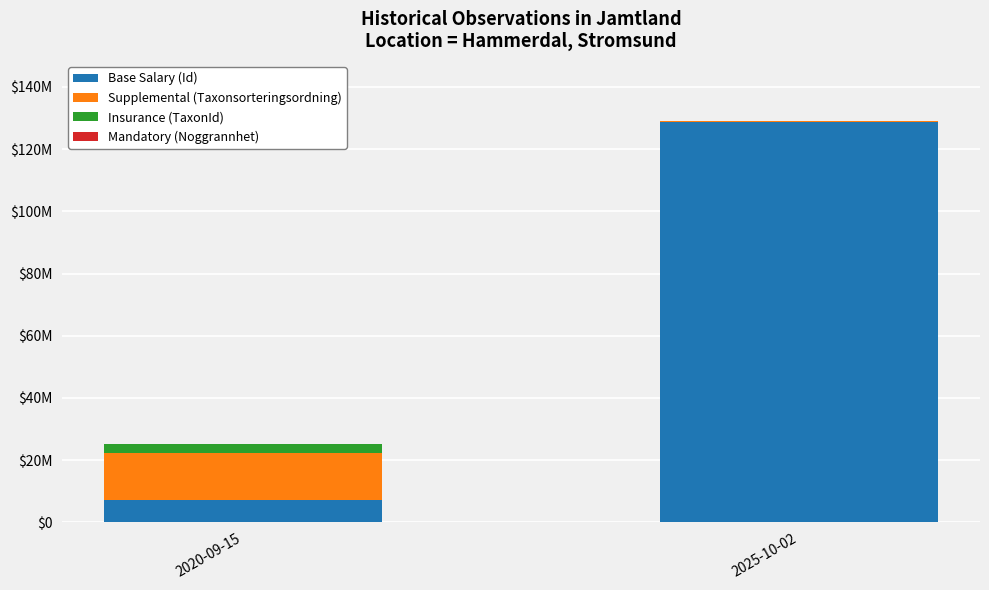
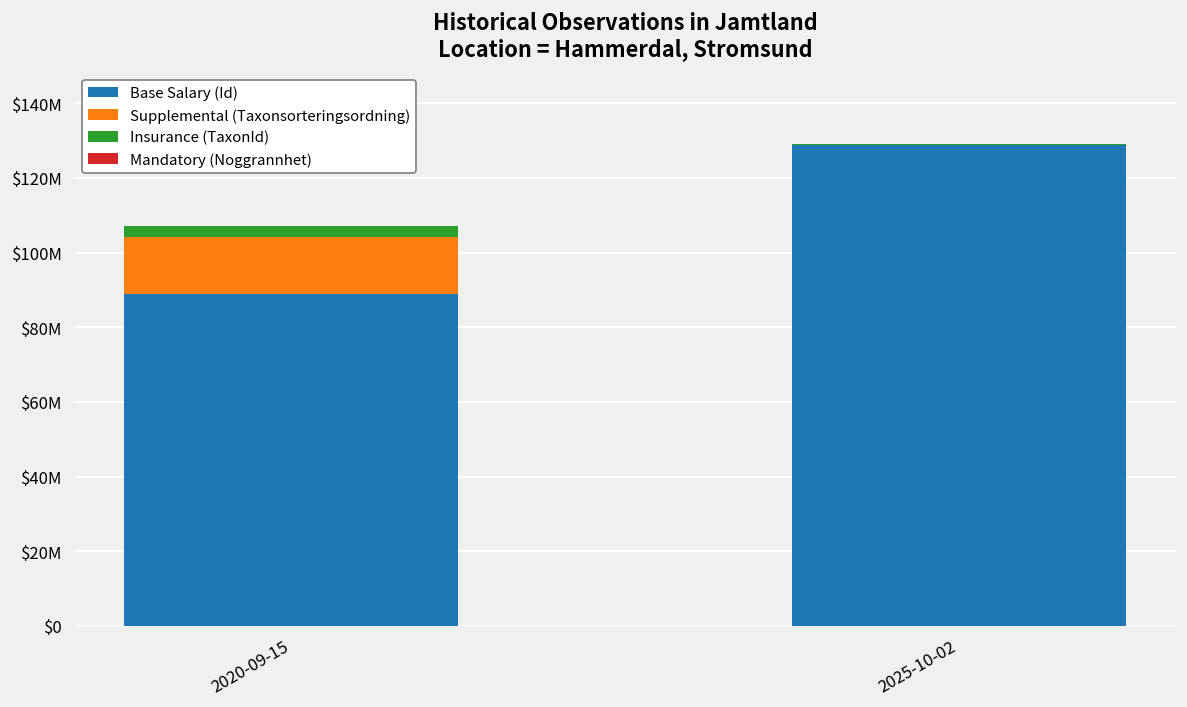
  {
    "Base Salary (Id)": {
-     "2020-09-15": "$7000000",
+     "2020-09-15": "$89000000",
      "2025-10-02": "$129000000"
    },
    "Supplemental (Taxonsorteringsordning)": {
      "2020-09-15": "$15000000"
    },
    "Mandatory (Noggrannhet)": {
      "2020-09-15": "$3000000"
    }
  }
